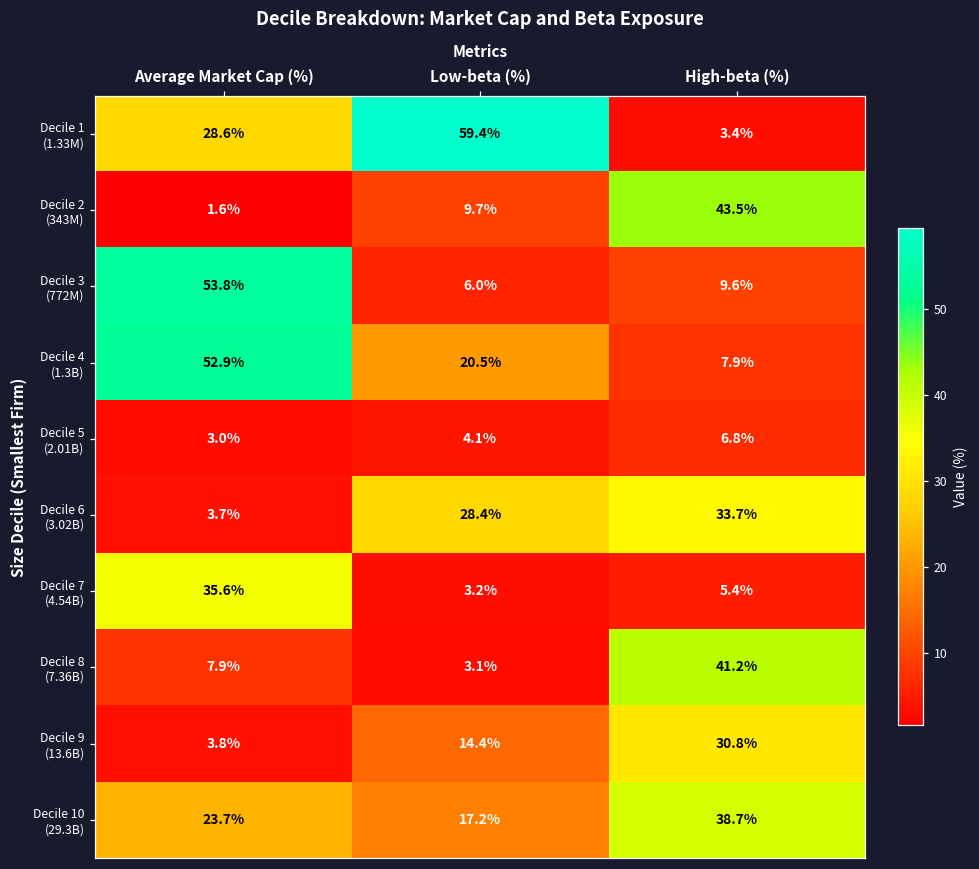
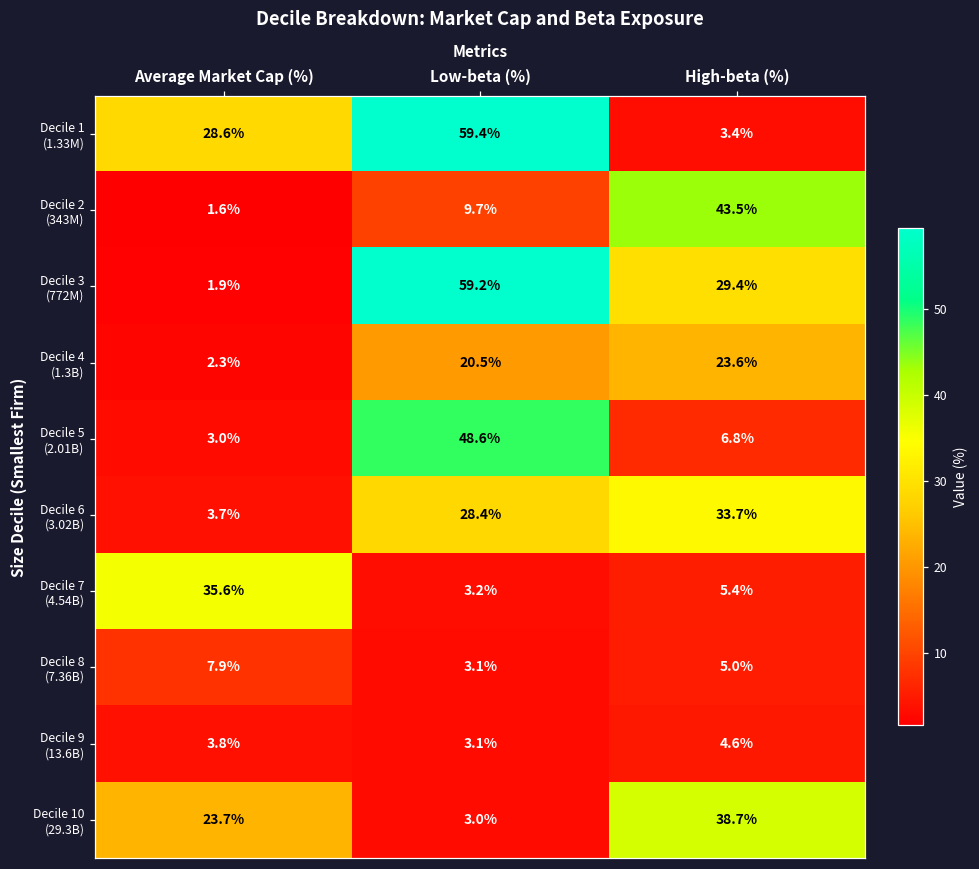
  {
    "Decile 1 (1.33M)": {
      "Average Market Cap (%)": "28.6%",
      "Low-beta (%)": "59.4%",
      "High-beta (%)": "3.4%"
    },
    "Decile 2 (343M)": {
      "Average Market Cap (%)": "1.6%",
      "Low-beta (%)": "9.7%",
      "High-beta (%)": "43.5%"
    },
    "Decile 3 (772M)": {
-     "Average Market Cap (%)": "53.8%",
-     "Low-beta (%)": "6.0%",
-     "High-beta (%)": "9.6%"
+     "Average Market Cap (%)": "1.9%",
+     "Low-beta (%)": "59.2%",
+     "High-beta (%)": "29.4%"
    },
    "Decile 4 (1.3B)": {
-     "Average Market Cap (%)": "52.9%",
+     "Average Market Cap (%)": "2.3%",
      "Low-beta (%)": "20.5%",
-     "High-beta (%)": "7.9%"
+     "High-beta (%)": "23.6%"
    },
    "Decile 5 (2.01B)": {
      "Average Market Cap (%)": "3.0%",
-     "Low-beta (%)": "4.1%",
+     "Low-beta (%)": "48.6%",
      "High-beta (%)": "6.8%"
    },
    "Decile 6 (3.02B)": {
      "Average Market Cap (%)": "3.7%",
      "Low-beta (%)": "28.4%",
      "High-beta (%)": "33.7%"
    },
    "Decile 7 (4.54B)": {
      "Average Market Cap (%)": "35.6%",
      "Low-beta (%)": "3.2%",
      "High-beta (%)": "5.4%"
    },
    "Decile 8 (7.36B)": {
      "Average Market Cap (%)": "7.9%",
      "Low-beta (%)": "3.1%",
-     "High-beta (%)": "41.2%"
+     "High-beta (%)": "5.0%"
    },
    "Decile 9 (13.6B)": {
      "Average Market Cap (%)": "3.8%",
-     "Low-beta (%)": "14.4%",
-     "High-beta (%)": "30.8%"
+     "Low-beta (%)": "3.1%",
+     "High-beta (%)": "4.6%"
    },
    "Decile 10 (29.3B)": {
      "Average Market Cap (%)": "23.7%",
-     "Low-beta (%)": "17.2%",
+     "Low-beta (%)": "3.0%",
      "High-beta (%)": "38.7%"
    }
  }
